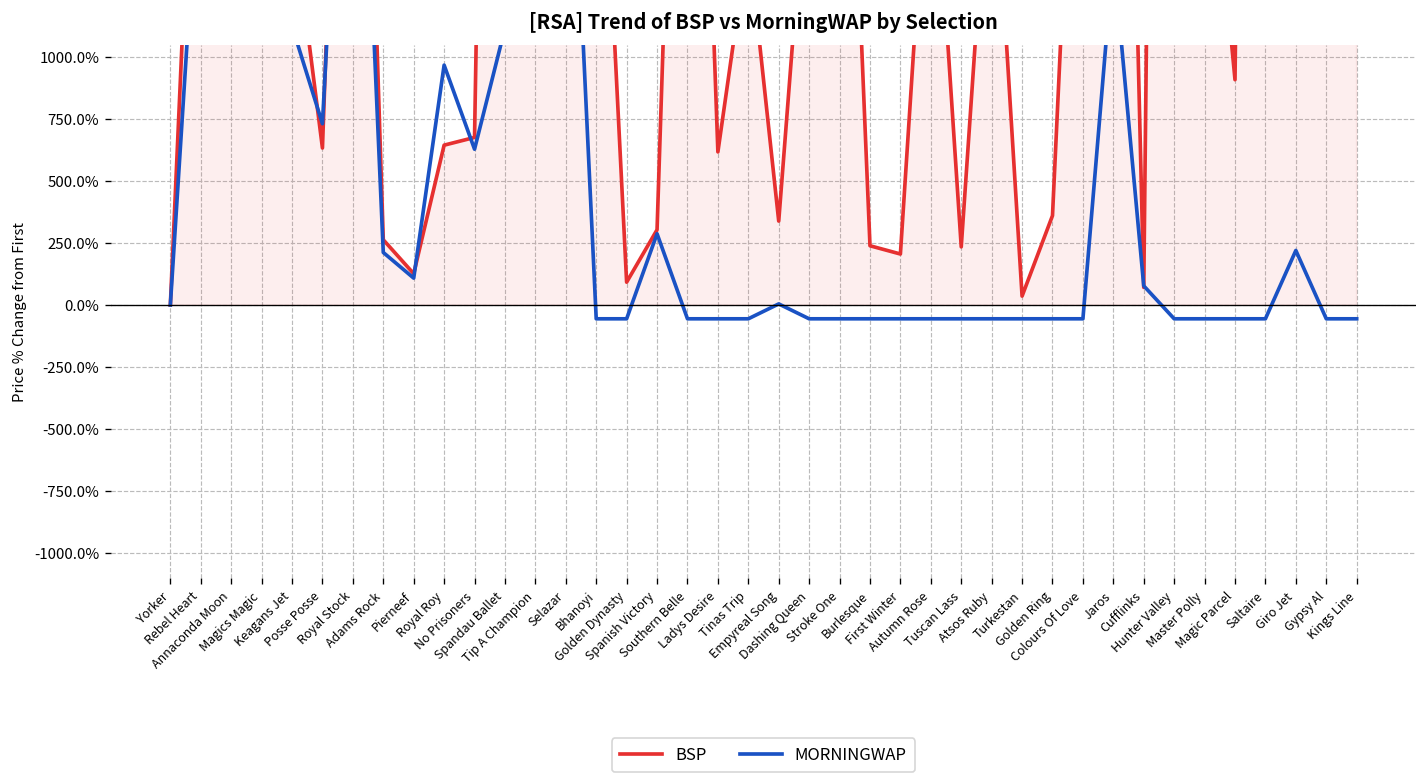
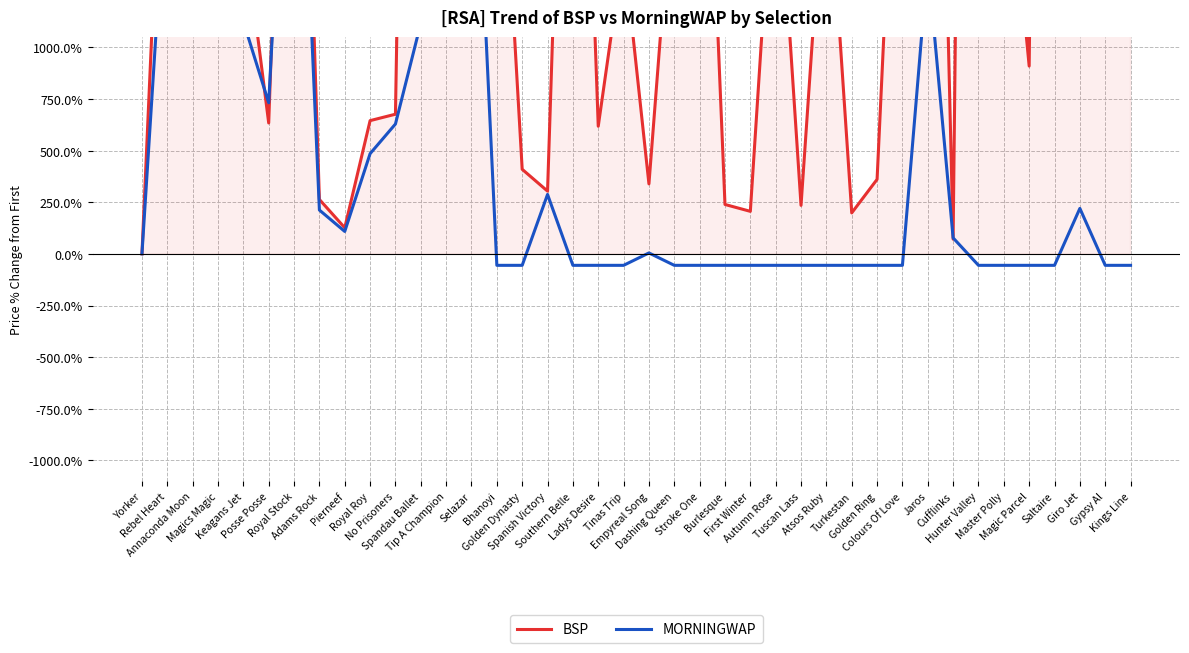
  {
    "BSP": {
      "Posse Posse": "630%",
      "Adams Rock": "260%",
      "Pierneef": "130%",
      "Royal Roy": "640%",
      "No Prisoners": "680%",
-     "Golden Dynasty": "90%",
+     "Golden Dynasty": "410%",
      "Spanish Victory": "300%",
      "Ladys Desire": "620%",
      "Empyreal Song": "340%",
      "Burlesque": "240%",
      "First Winter": "210%",
      "Tuscan Lass": "230%",
-     "Turkestan": "40%",
+     "Turkestan": "200%",
      "Golden Ring": "360%",
      "Magic Parcel": "910%"
    },
    "MORNINGWAP": {
      "Posse Posse": "730%",
      "Adams Rock": "210%",
      "Pierneef": "110%",
-     "Royal Roy": "970%",
+     "Royal Roy": "480%",
      "No Prisoners": "630%",
      "Bhanoyi": "-60%",
      "Golden Dynasty": "-60%",
      "Spanish Victory": "290%",
      "Southern Belle": "-60%",
      "Ladys Desire": "-60%",
      "Tinas Trip": "-60%",
      "Empyreal Song": "0%",
      "Dashing Queen": "-60%",
      "Stroke One": "-60%",
      "Burlesque": "-60%",
      "First Winter": "-60%",
      "Autumn Rose": "-60%",
      "Tuscan Lass": "-60%",
      "Atsos Ruby": "-60%",
      "Turkestan": "-60%",
      "Golden Ring": "-60%",
      "Colours Of Love": "-60%",
      "Hunter Valley": "-60%",
      "Master Polly": "-60%",
      "Magic Parcel": "-60%",
      "Saltaire": "-60%",
      "Giro Jet": "220%",
      "Gypsy Al": "-60%",
      "Kings Line": "-60%"
    }
  }
